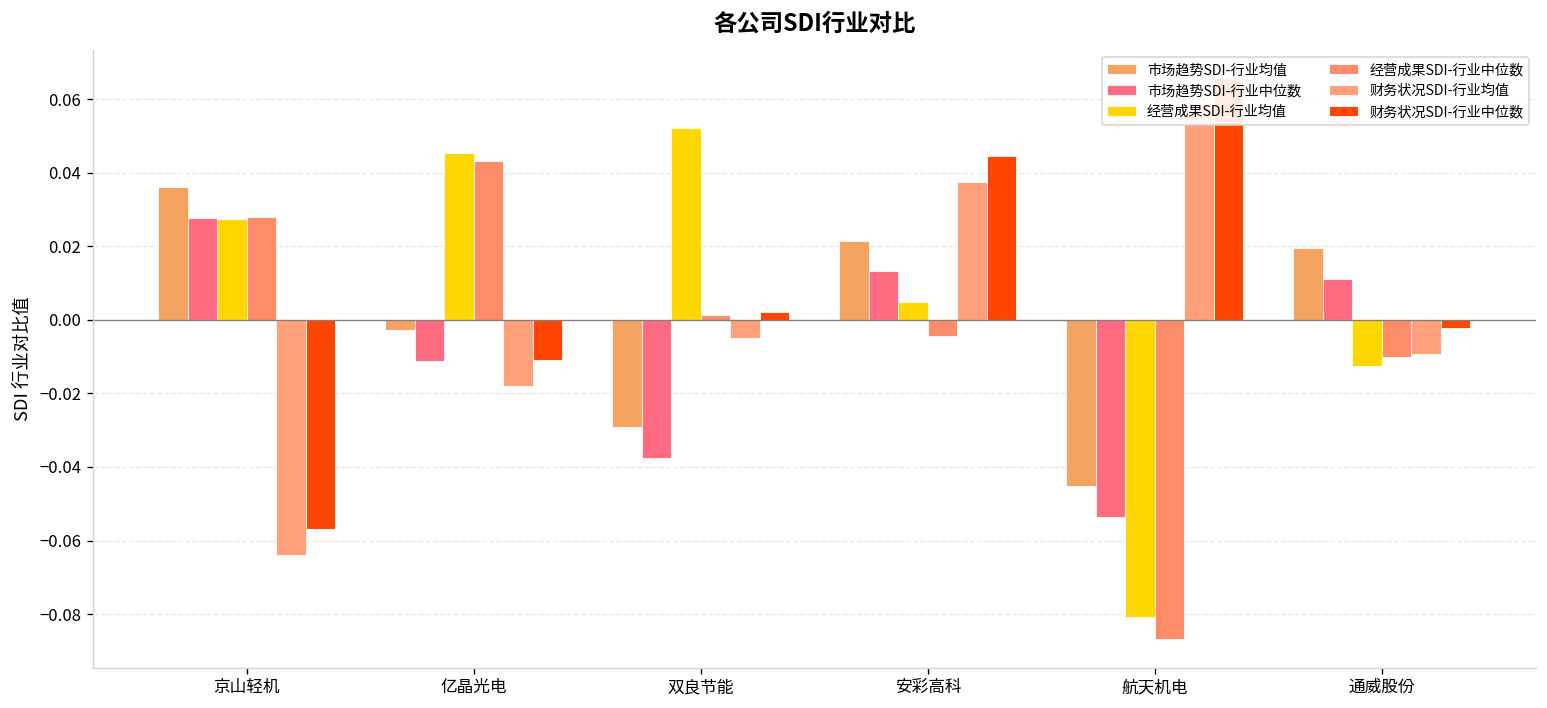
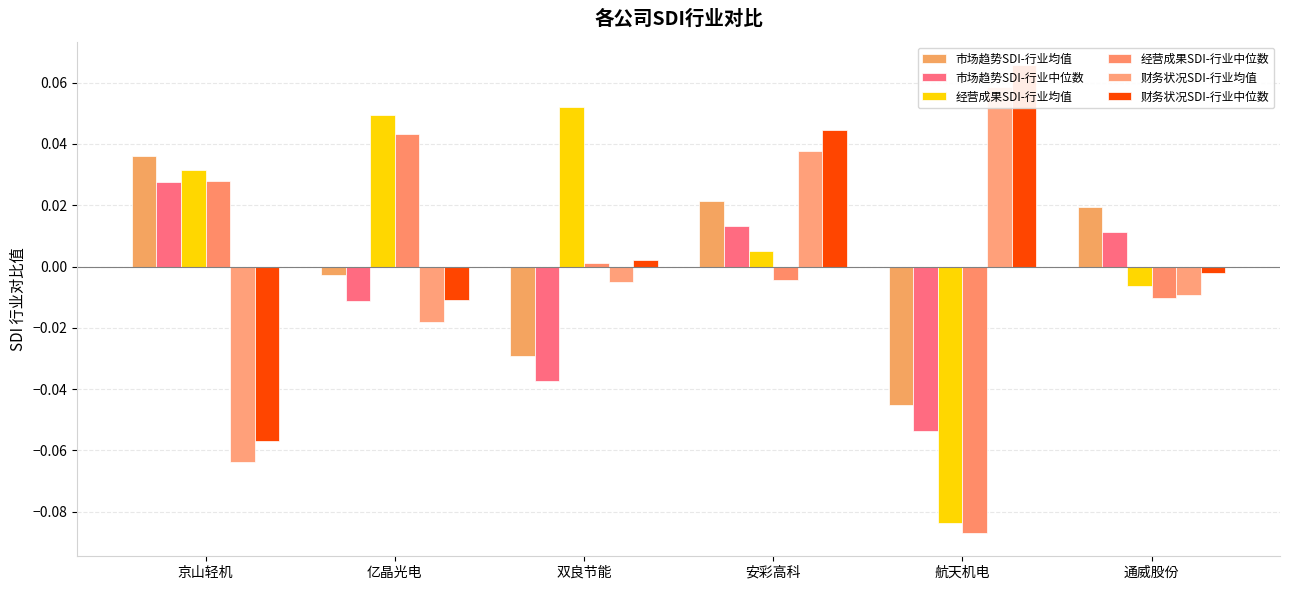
  {
    "经营成果SDI-行业均值": {
-     "京山轻机": 0.028,
-     "亿晶光电": 0.045,
+     "京山轻机": 0.031,
+     "亿晶光电": 0.049,
      "双良节能": 0.052,
      "安彩高科": 0.005,
-     "航天机电": -0.081,
-     "通威股份": -0.012
+     "航天机电": -0.084,
+     "通威股份": -0.006
    },
    "财务状况SDI-行业中位数": {
      "京山轻机": -0.057,
      "亿晶光电": -0.011,
      "双良节能": 0.002,
      "安彩高科": 0.045,
      "通威股份": -0.002
    }
  }
